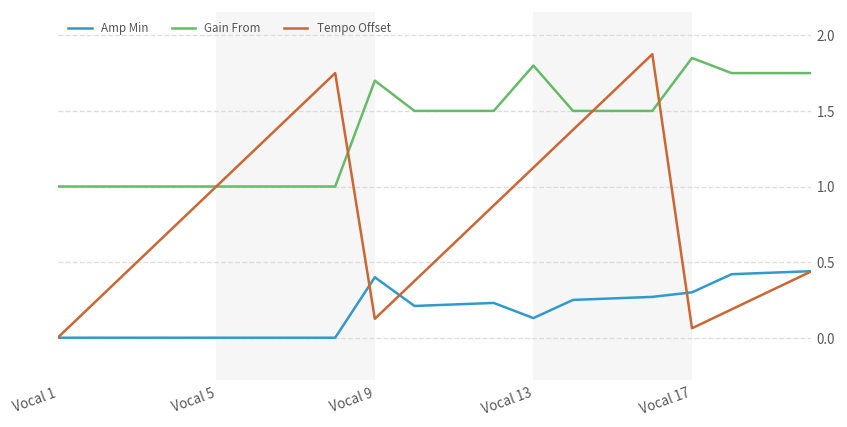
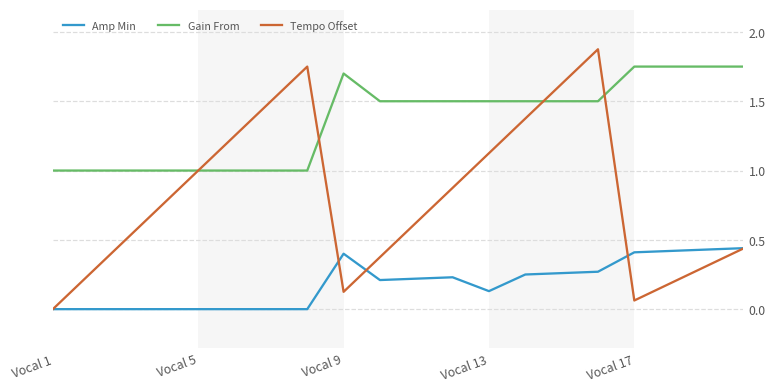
  {
    "Amp Min": {
      "Vocal 5": 0.00,
      "Vocal 9": 0.40,
      "Vocal 13": 0.13,
-     "Vocal 17": 0.30
+     "Vocal 17": 0.41
    },
    "Gain From": {
      "Vocal 1": 1.00,
      "Vocal 9": 1.70,
-     "Vocal 13": 1.8,
-     "Vocal 17": 1.85
+     "Vocal 13": 1.5,
+     "Vocal 17": 1.75
    },
    "Tempo Offset": {
      "Vocal 9": 0.13,
      "Vocal 13": 1.13,
      "Vocal 17": 0.06
    }
  }
